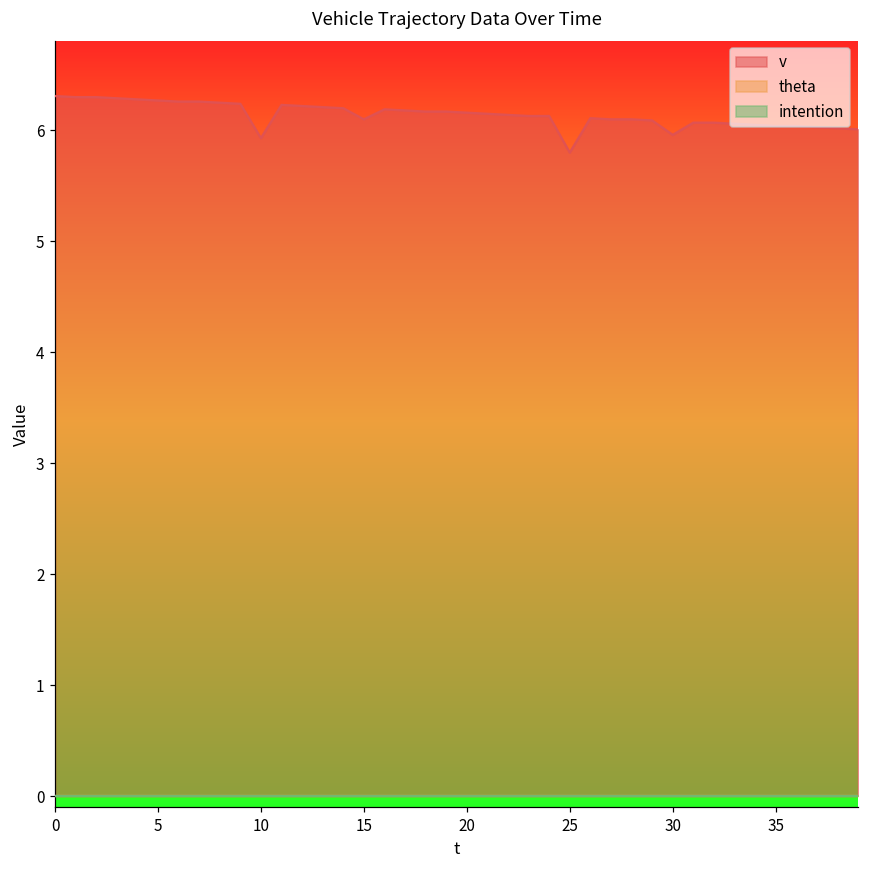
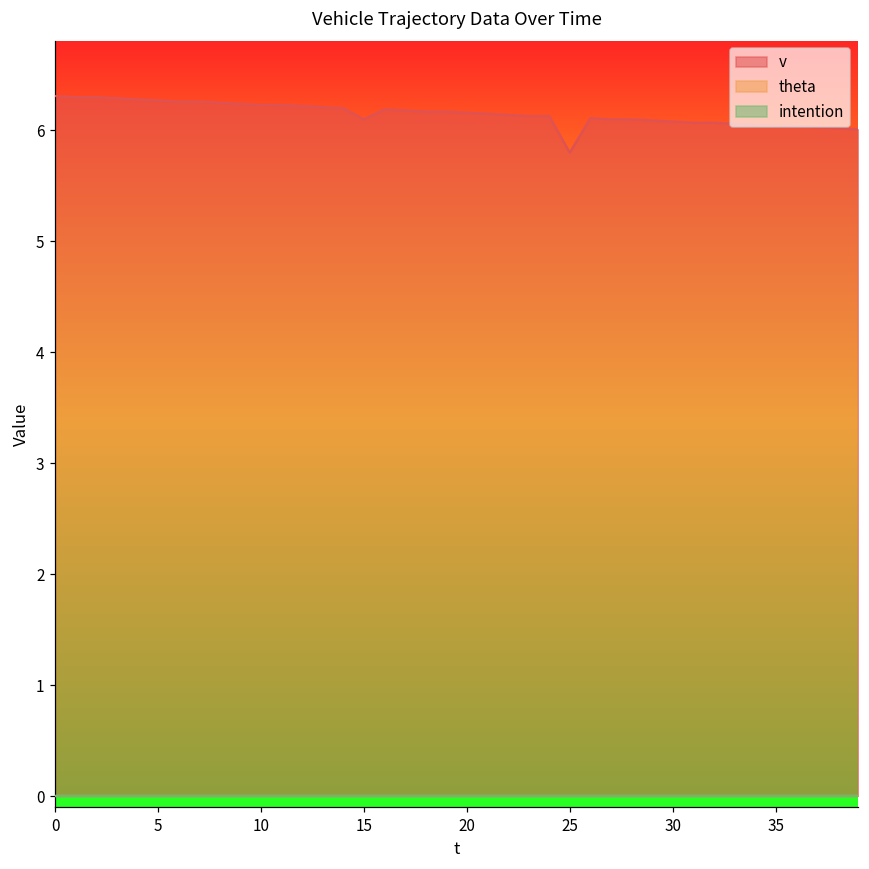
  {
    "v": {
      "0": 6.31,
      "5": 6.27,
-     "10": 5.93,
+     "10": 6.23,
      "15": 6.10,
      "20": 6.16,
      "25": 5.80,
-     "30": 5.96,
+     "30": 6.08,
      "35": 6.04
    },
    "intention": {
      "0": 0.00,
      "5": 0.00,
      "10": 0.00,
      "15": 0.00,
      "20": 0.00,
      "25": 0.00,
      "30": 0.00,
      "35": 0.00
    }
  }
